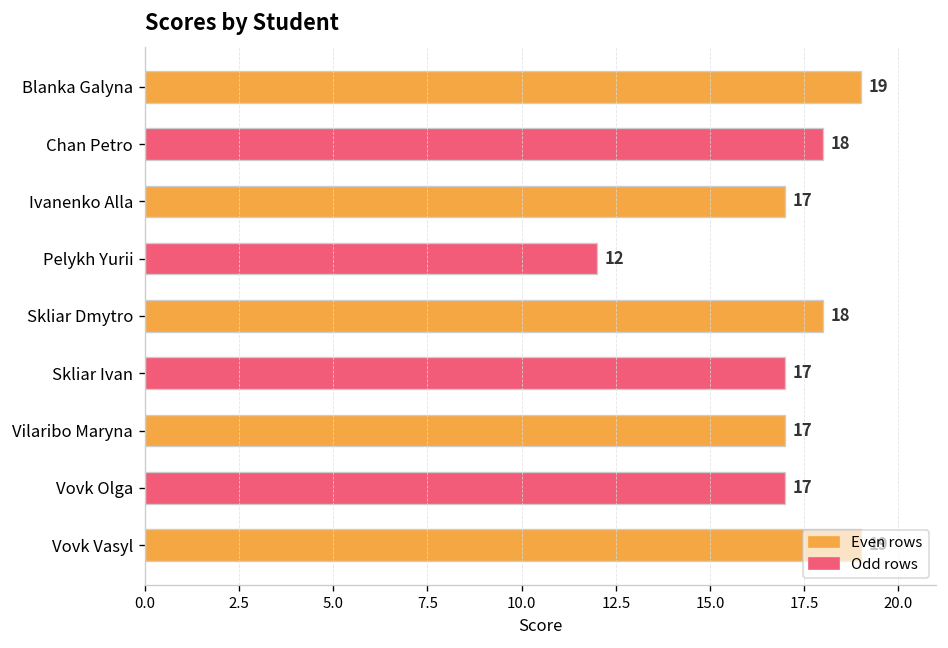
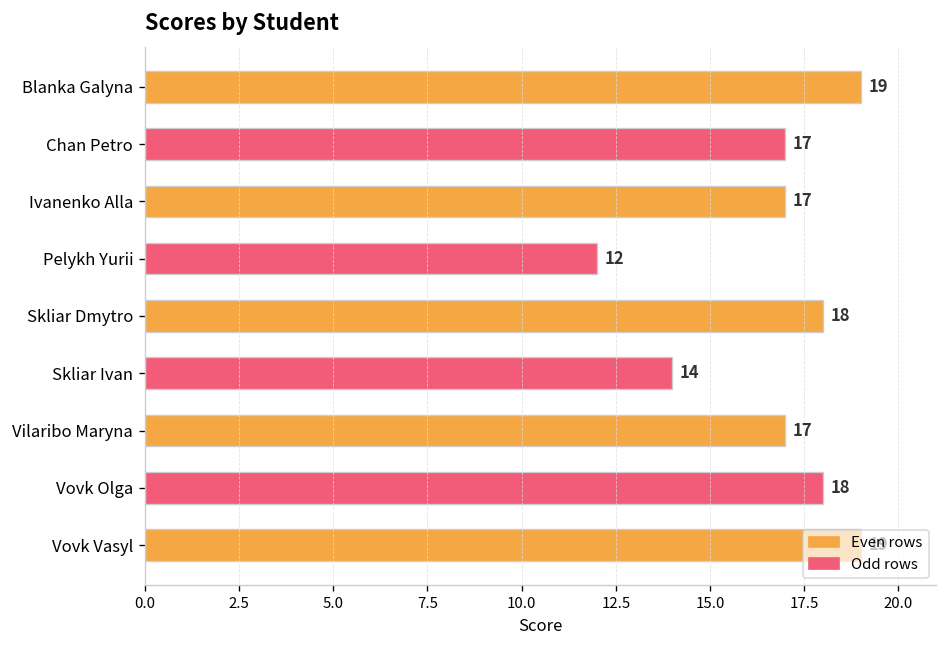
  {
    "Blanka Galyna": 19,
-   "Chan Petro": 18,
+   "Chan Petro": 17,
    "Ivanenko Alla": 17,
    "Pelykh Yurii": 12,
    "Skliar Dmytro": 18,
-   "Skliar Ivan": 17,
+   "Skliar Ivan": 14,
    "Vilaribo Maryna": 17,
-   "Vovk Olga": 17
+   "Vovk Olga": 18
  }
